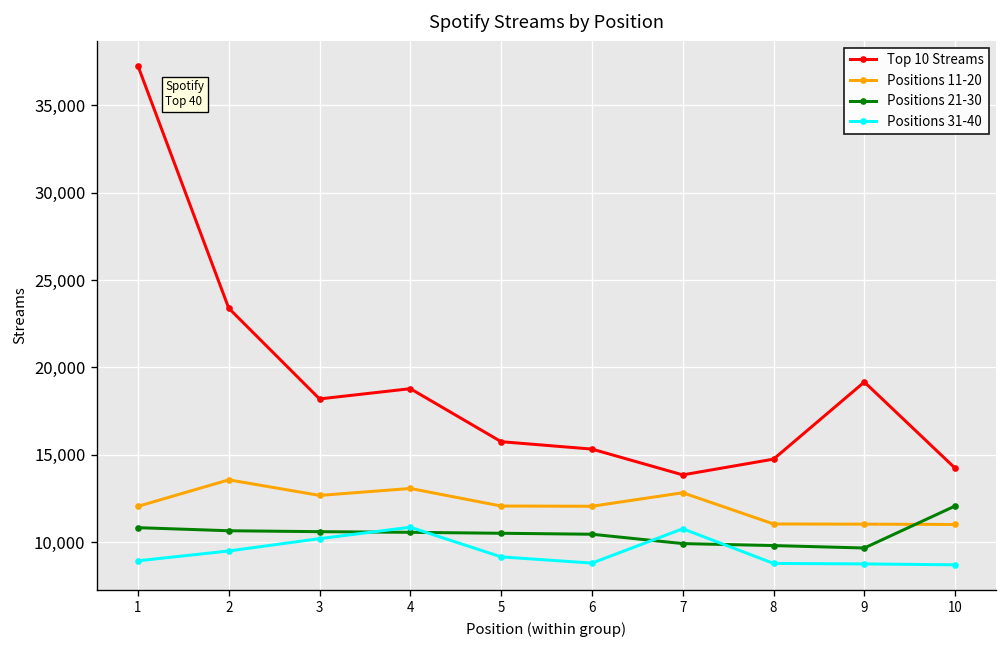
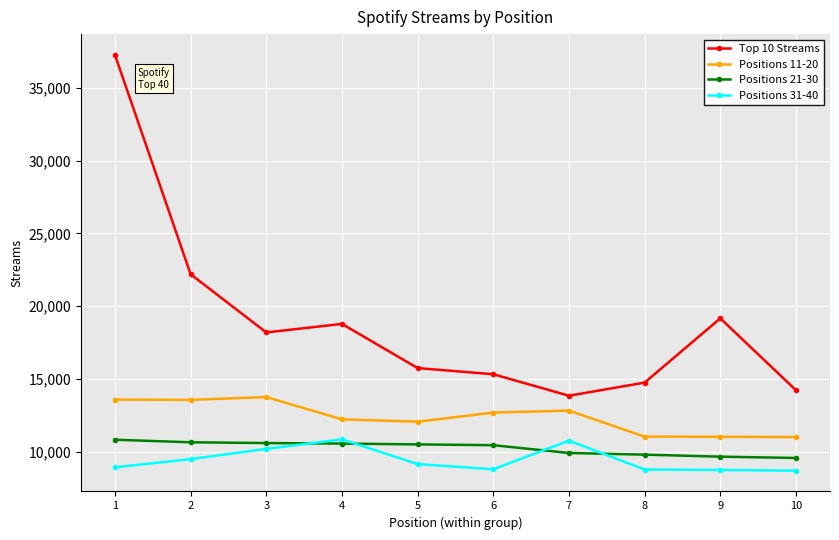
  {
    "Top 10 Streams": {
      "1": "37,300",
-     "2": "23,400",
+     "2": "22,200",
      "3": "18,200",
      "4": "18,800",
      "5": "15,700",
      "6": "15,300",
      "7": "13,800",
      "8": "14,800",
      "9": "19,200",
      "10": "14,200"
    },
    "Positions 11-20": {
-     "1": "12,000",
+     "1": "13,600",
      "2": "13,600",
-     "3": "12,700",
-     "4": "13,100",
+     "3": "13,800",
+     "4": "12,200",
      "5": "12,100",
-     "6": "12,100",
+     "6": "12,700",
      "7": "12,800",
      "8": "11,000",
      "9": "11,000",
      "10": "11,000"
    },
    "Positions 21-30": {
      "1": "10,800",
      "2": "10,700",
      "3": "10,600",
      "4": "10,600",
      "5": "10,500",
      "6": "10,500",
      "7": "9,900",
      "8": "9,800",
      "9": "9,700",
-     "10": "12,100"
+     "10": "9,600"
    },
    "Positions 31-40": {
      "1": "8,900",
      "2": "9,500",
      "3": "10,200",
      "4": "10,900",
      "5": "9,200",
      "6": "8,800",
      "7": "10,800",
      "8": "8,800",
      "9": "8,800",
      "10": "8,700"
    }
  }
